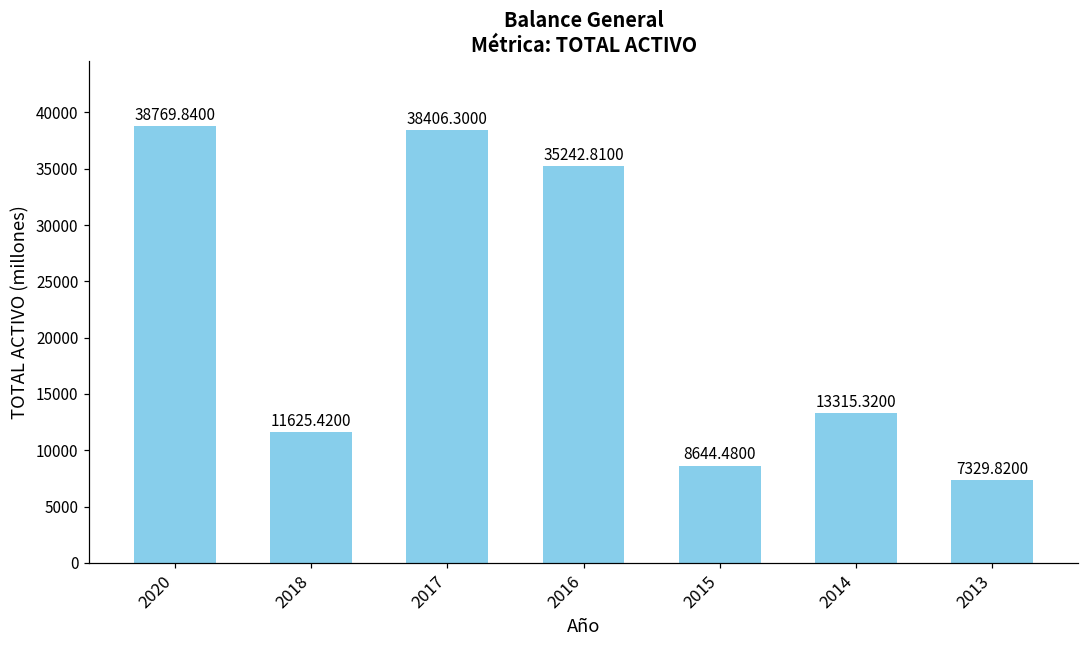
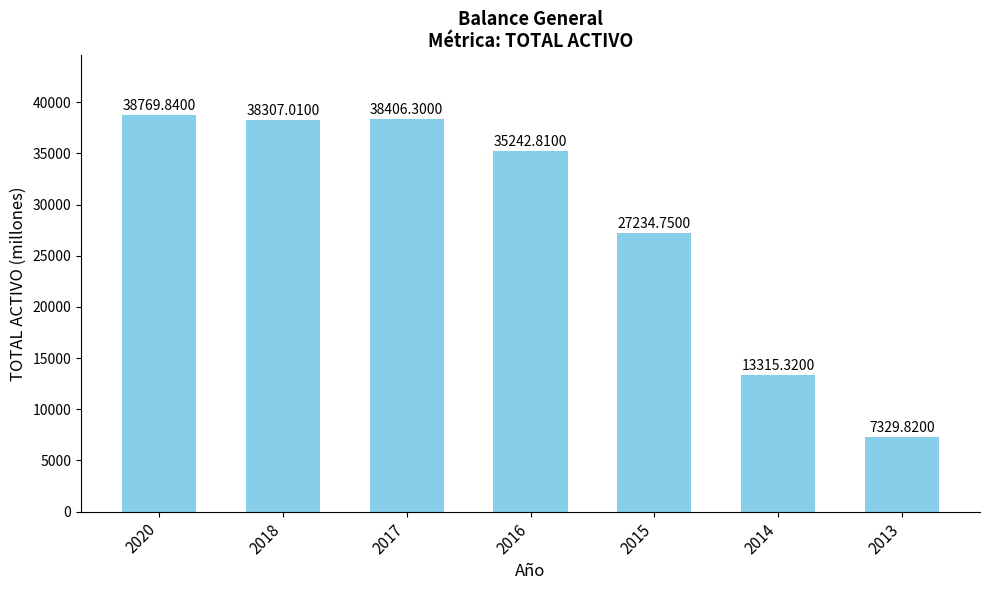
  {
    "2020": 38769.8400,
-   "2018": 11625.4200,
+   "2018": 38307.0100,
    "2017": 38406.3000,
    "2016": 35242.8100,
-   "2015": 8644.4800,
+   "2015": 27234.7500,
    "2014": 13315.3200,
    "2013": 7329.8200
  }
